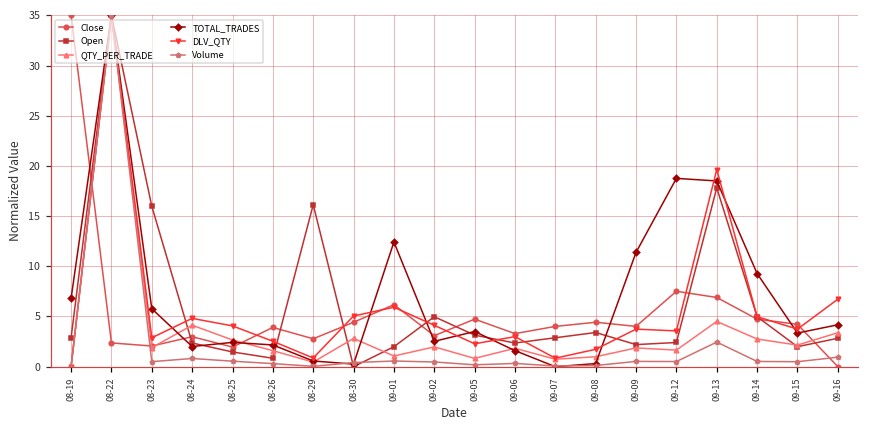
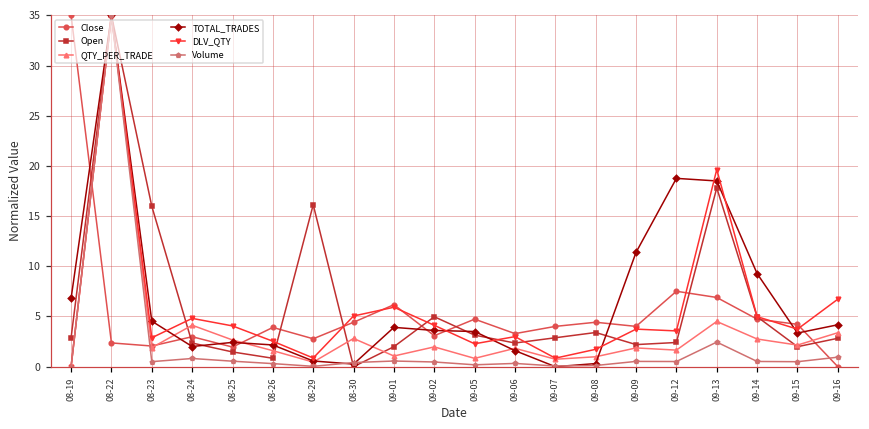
  {
    "TOTAL_TRADES": {
      "08-19": 7,
-     "08-23": 6,
+     "08-23": 5,
      "08-24": 2,
      "08-26": 2,
-     "09-01": 12,
-     "09-02": 3,
+     "09-01": 4,
+     "09-02": 4,
      "09-05": 4,
      "09-09": 11,
      "09-12": 19,
      "09-13": 19,
      "09-14": 9,
      "09-15": 3,
      "09-16": 4
    }
  }
